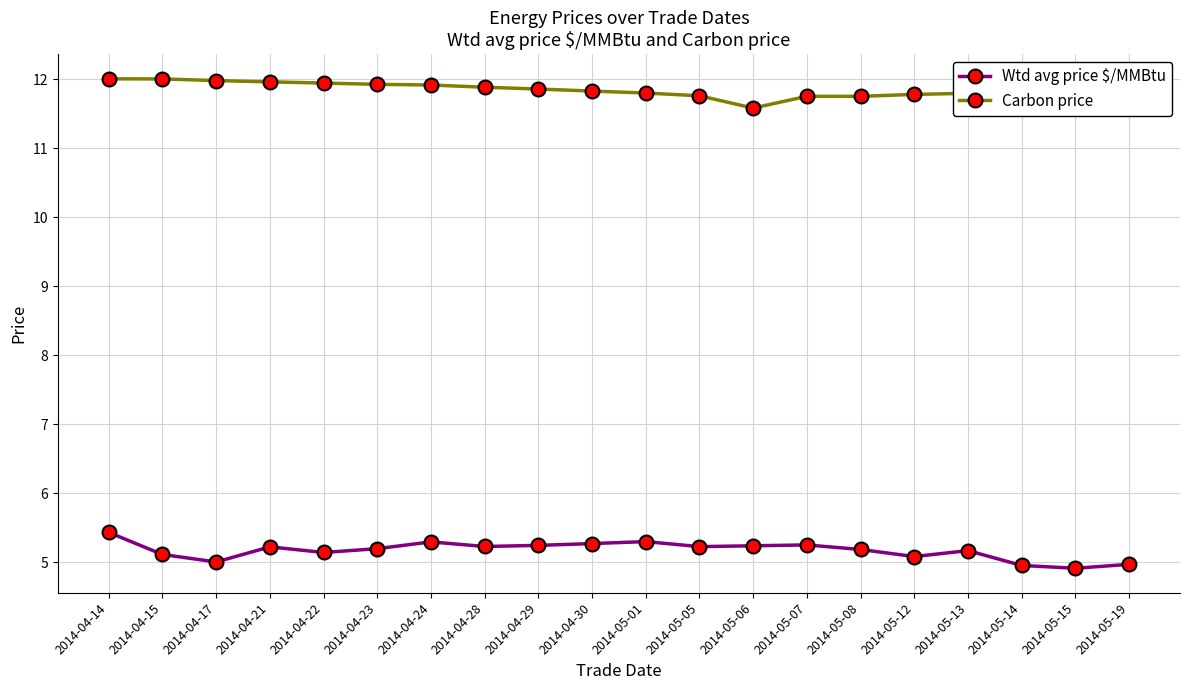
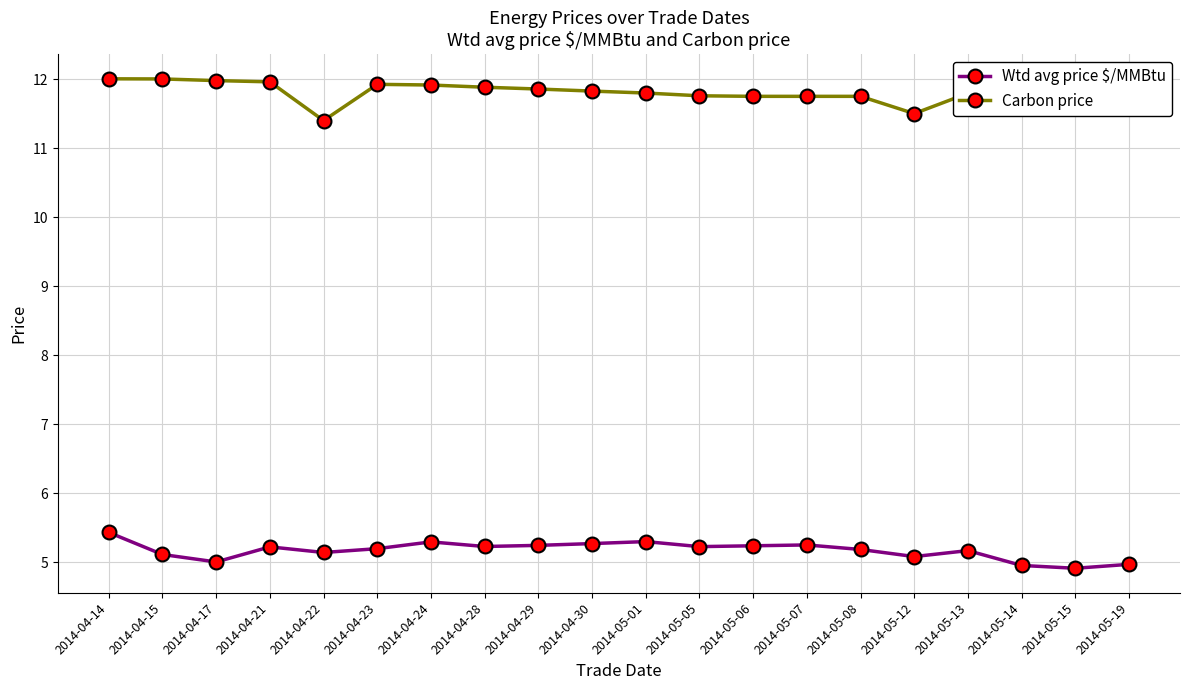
  {
    "Wtd avg price $/MMBtu": {
      "2014-04-14": 5.4,
      "2014-04-15": 5.1,
      "2014-04-17": 5.0,
      "2014-04-21": 5.2,
      "2014-04-22": 5.1,
      "2014-04-23": 5.2,
      "2014-04-24": 5.3,
      "2014-04-28": 5.2,
      "2014-04-29": 5.2,
      "2014-04-30": 5.3,
      "2014-05-01": 5.3,
      "2014-05-05": 5.2,
      "2014-05-06": 5.2,
      "2014-05-07": 5.3,
      "2014-05-08": 5.2,
      "2014-05-12": 5.1,
      "2014-05-13": 5.2,
      "2014-05-14": 5.0,
      "2014-05-15": 4.9,
      "2014-05-19": 5.0
    },
    "Carbon price": {
      "2014-04-14": 12.0,
      "2014-04-15": 12.0,
      "2014-04-17": 12.0,
      "2014-04-21": 12.0,
-     "2014-04-22": 11.9,
+     "2014-04-22": 11.4,
      "2014-04-23": 11.9,
      "2014-04-24": 11.9,
      "2014-04-28": 11.9,
      "2014-04-29": 11.9,
      "2014-04-30": 11.8,
      "2014-05-01": 11.8,
      "2014-05-05": 11.8,
-     "2014-05-06": 11.6,
+     "2014-05-06": 11.8,
      "2014-05-07": 11.8,
      "2014-05-08": 11.8,
-     "2014-05-12": 11.8
+     "2014-05-12": 11.5
    }
  }
